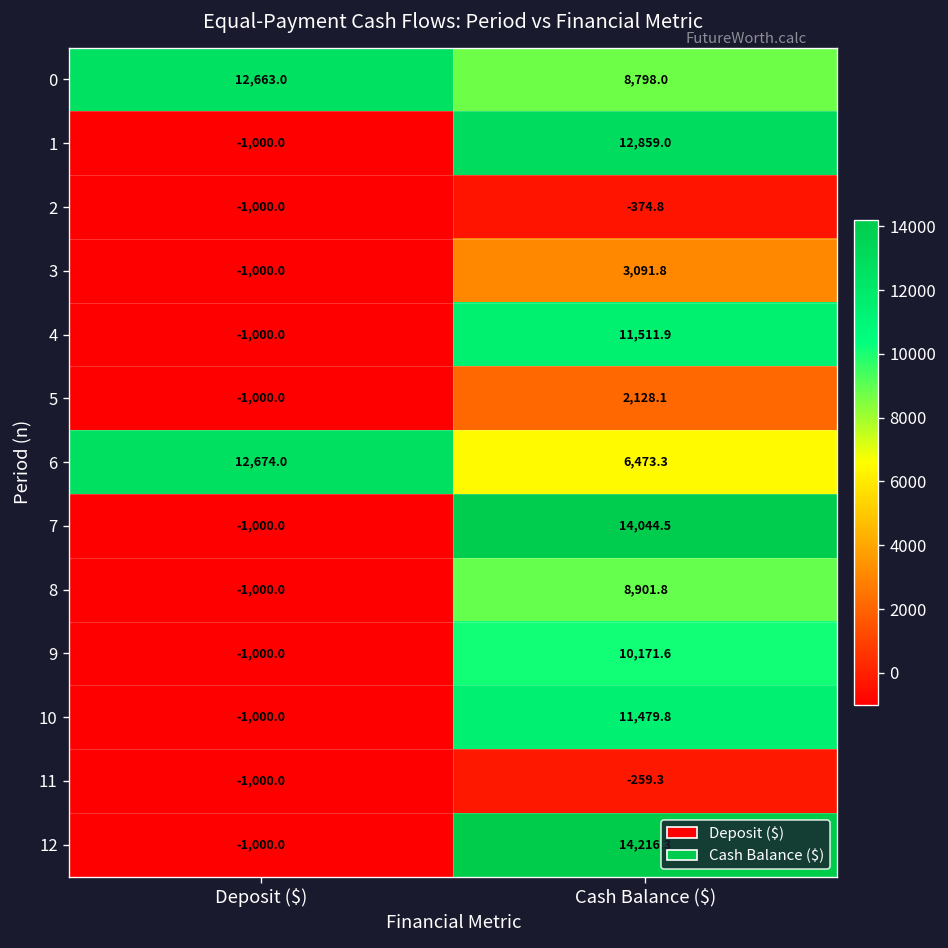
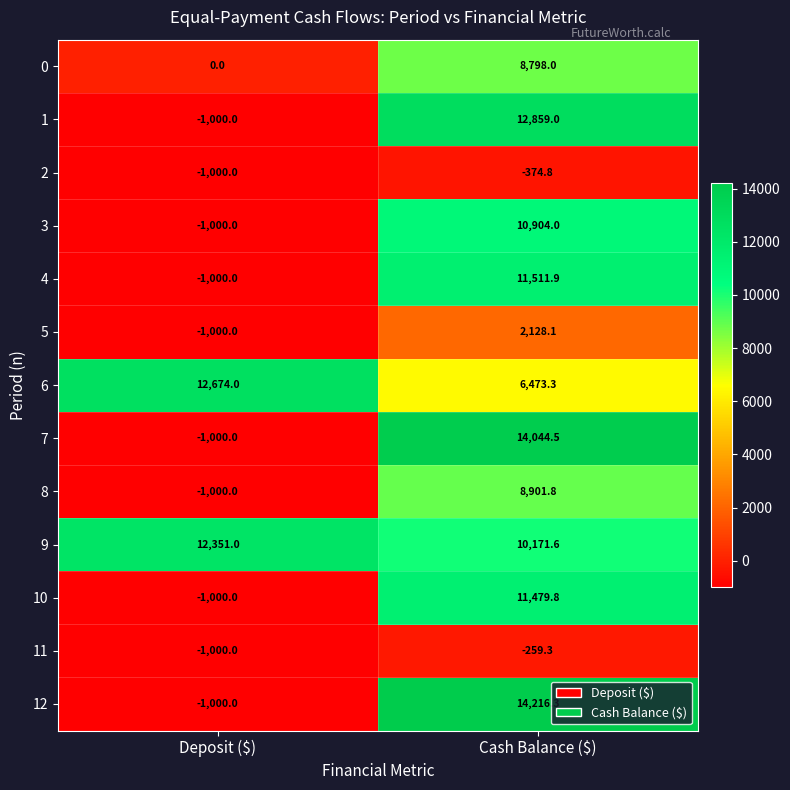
  {
    "0": {
-     "Deposit ($)": "12,663.0",
+     "Deposit ($)": "0.0",
      "Cash Balance ($)": "8,798.0"
    },
    "1": {
      "Deposit ($)": "-1,000.0",
      "Cash Balance ($)": "12,859.0"
    },
    "2": {
      "Deposit ($)": "-1,000.0",
      "Cash Balance ($)": "-374.8"
    },
    "3": {
      "Deposit ($)": "-1,000.0",
-     "Cash Balance ($)": "3,091.8"
+     "Cash Balance ($)": "10,904.0"
    },
    "4": {
      "Deposit ($)": "-1,000.0",
      "Cash Balance ($)": "11,511.9"
    },
    "5": {
      "Deposit ($)": "-1,000.0",
      "Cash Balance ($)": "2,128.1"
    },
    "6": {
      "Deposit ($)": "12,674.0",
      "Cash Balance ($)": "6,473.3"
    },
    "7": {
      "Deposit ($)": "-1,000.0",
      "Cash Balance ($)": "14,044.5"
    },
    "8": {
      "Deposit ($)": "-1,000.0",
      "Cash Balance ($)": "8,901.8"
    },
    "9": {
-     "Deposit ($)": "-1,000.0",
+     "Deposit ($)": "12,351.0",
      "Cash Balance ($)": "10,171.6"
    },
    "10": {
      "Deposit ($)": "-1,000.0",
      "Cash Balance ($)": "11,479.8"
    },
    "11": {
      "Deposit ($)": "-1,000.0",
      "Cash Balance ($)": "-259.3"
    },
    "12": {
      "Deposit ($)": "-1,000.0"
    }
  }
